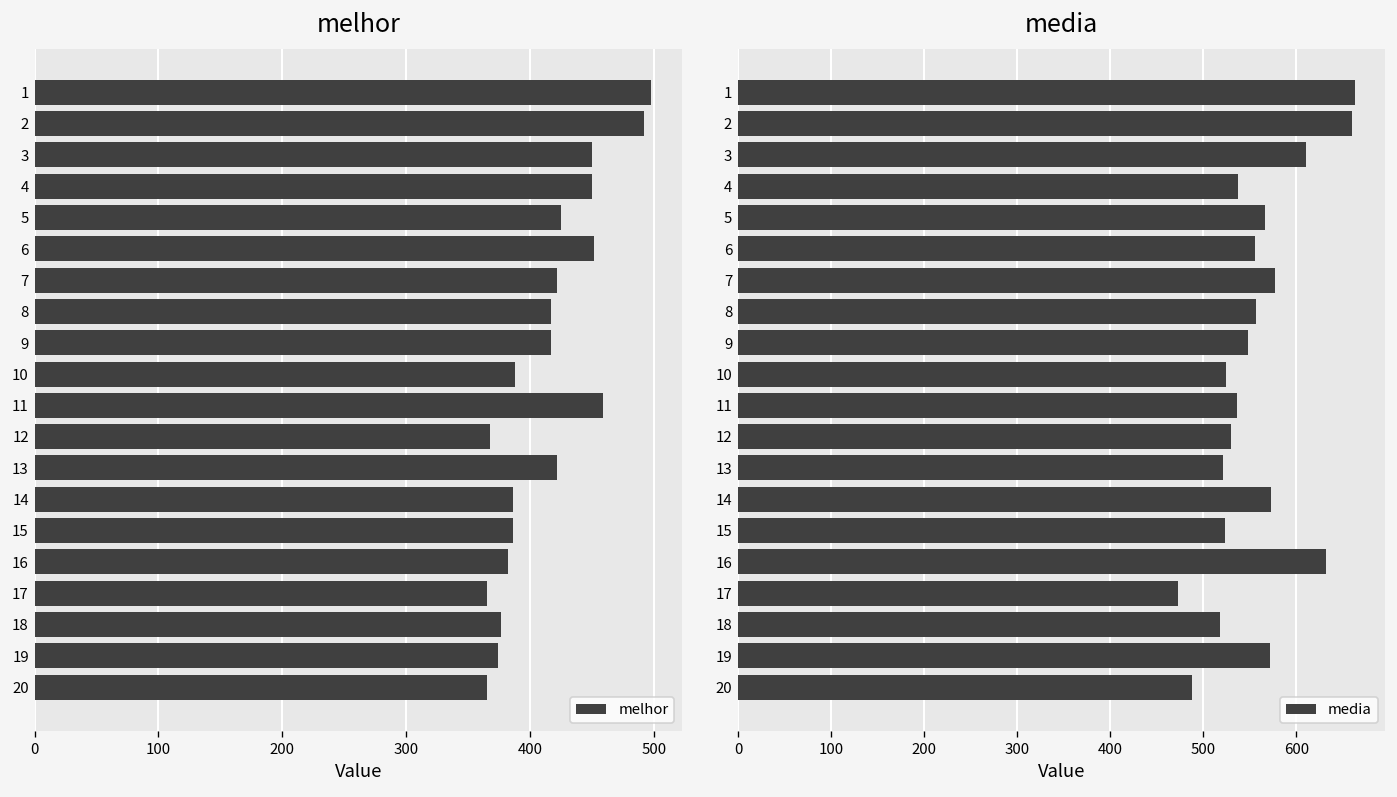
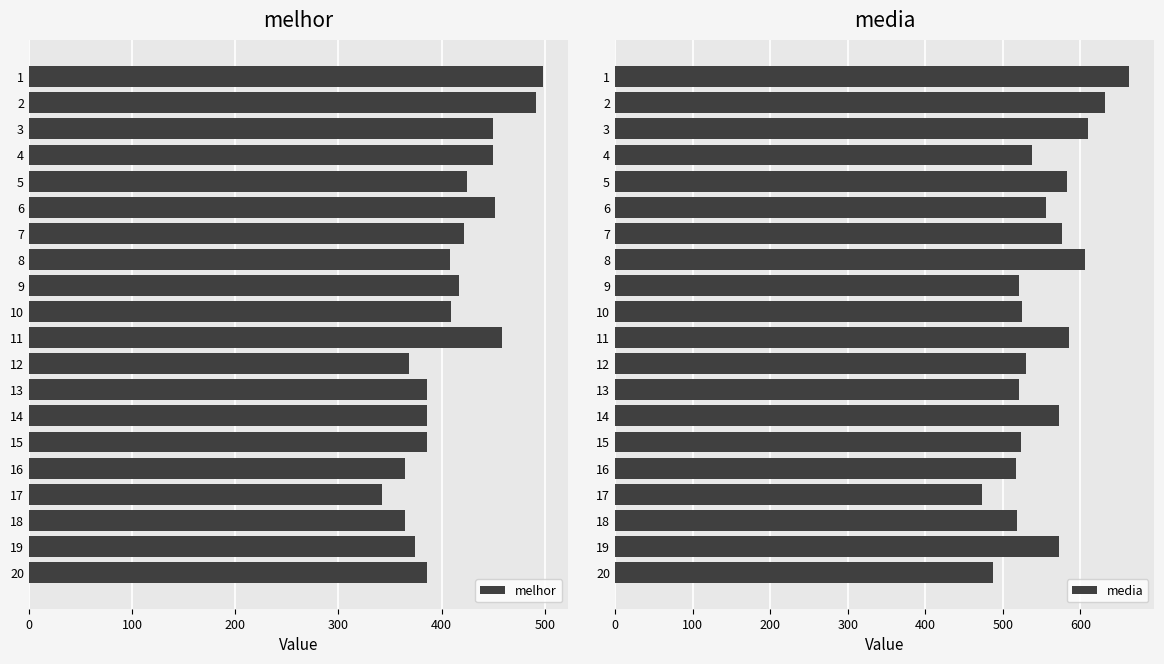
  {
    "melhor": {
      "1": 498,
      "2": 492,
      "3": 450,
      "4": 450,
      "5": 425,
      "6": 452,
      "7": 422,
-     "8": 417,
+     "8": 408,
      "9": 417,
-     "10": 388,
+     "10": 409,
      "11": 459,
      "12": 368,
-     "13": 422,
+     "13": 386,
      "14": 386,
      "15": 386,
-     "16": 382,
-     "17": 365,
-     "18": 377,
+     "16": 365,
+     "17": 342,
+     "18": 365,
      "19": 374,
-     "20": 365
+     "20": 386
    },
    "media": {
      "1": 660,
-     "2": 660,
+     "2": 630,
      "3": 610,
      "4": 540,
-     "5": 570,
+     "5": 580,
      "6": 560,
      "7": 580,
-     "8": 560,
-     "9": 550,
+     "8": 610,
+     "9": 520,
      "10": 520,
-     "11": 540,
+     "11": 580,
      "12": 530,
      "13": 520,
      "14": 570,
      "15": 520,
-     "16": 630,
+     "16": 520,
      "17": 470,
      "18": 520,
      "19": 570,
      "20": 490
    }
  }
